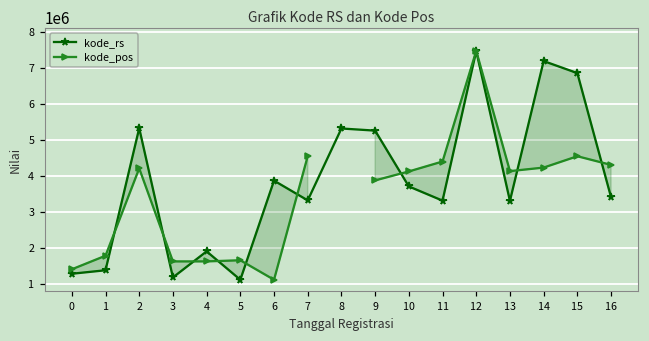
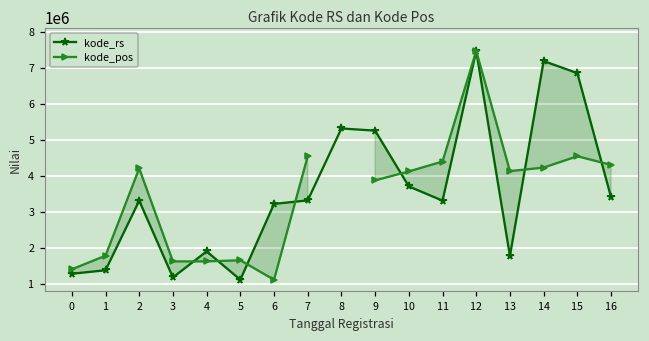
  {
    "kode_rs": {
      "0": 1300000,
      "1": 1400000,
-     "2": 5300000,
+     "2": 3300000,
      "3": 1200000,
      "4": 1900000,
      "5": 1100000,
-     "6": 3900000,
+     "6": 3200000,
      "7": 3300000,
      "8": 5300000,
      "9": 5300000,
      "10": 3700000,
      "11": 3300000,
-     "13": 3300000,
+     "13": 1800000,
      "14": 7200000,
      "15": 6900000,
      "16": 3400000
    },
    "kode_pos": {
      "0": 1400000,
      "1": 1800000,
      "2": 4200000,
      "3": 1600000,
      "4": 1600000,
      "5": 1600000,
      "6": 1100000,
      "7": 4500000,
      "9": 3900000,
      "10": 4100000,
      "11": 4400000,
      "13": 4100000,
      "14": 4200000,
      "15": 4500000,
      "16": 4300000
    }
  }
